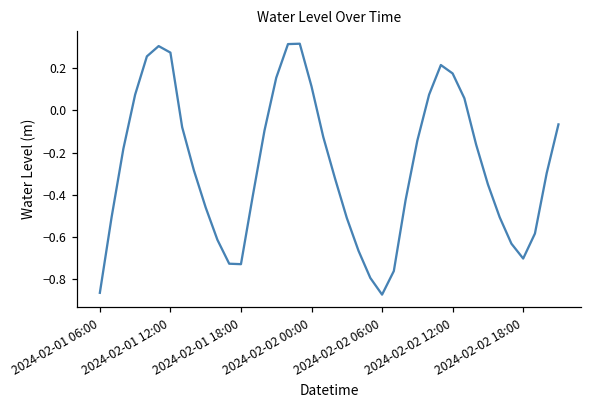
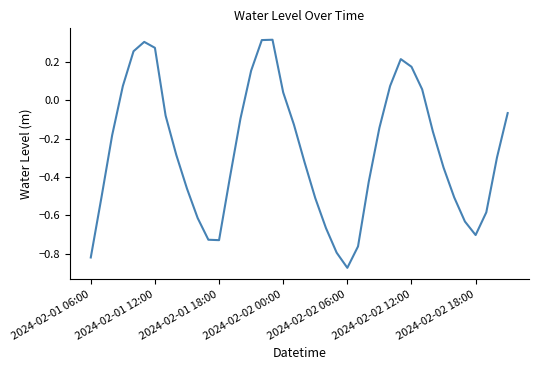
  {
-   "2024-02-01 06:00": -0.87,
+   "2024-02-01 06:00": -0.82,
    "2024-02-01 12:00": 0.27,
    "2024-02-01 18:00": -0.73,
-   "2024-02-02 00:00": 0.11,
+   "2024-02-02 00:00": 0.04,
    "2024-02-02 06:00": -0.87,
    "2024-02-02 12:00": 0.18,
    "2024-02-02 18:00": -0.70
  }
